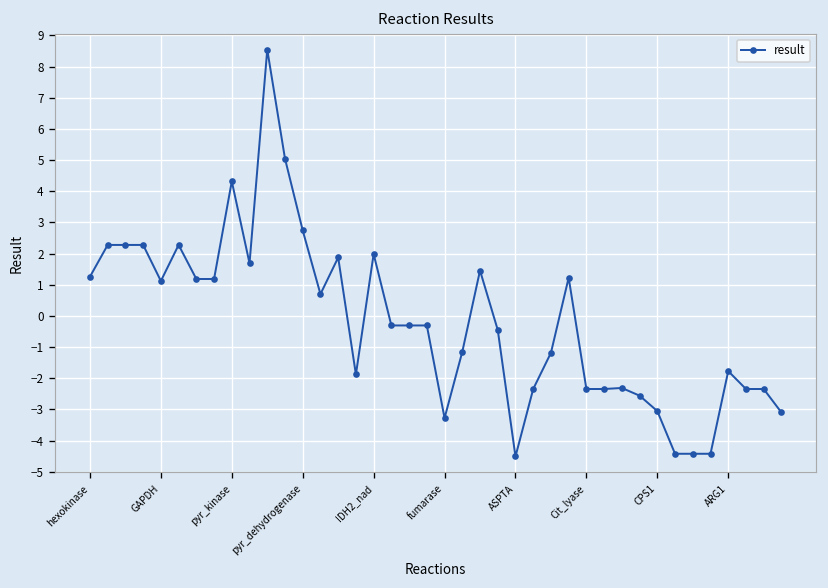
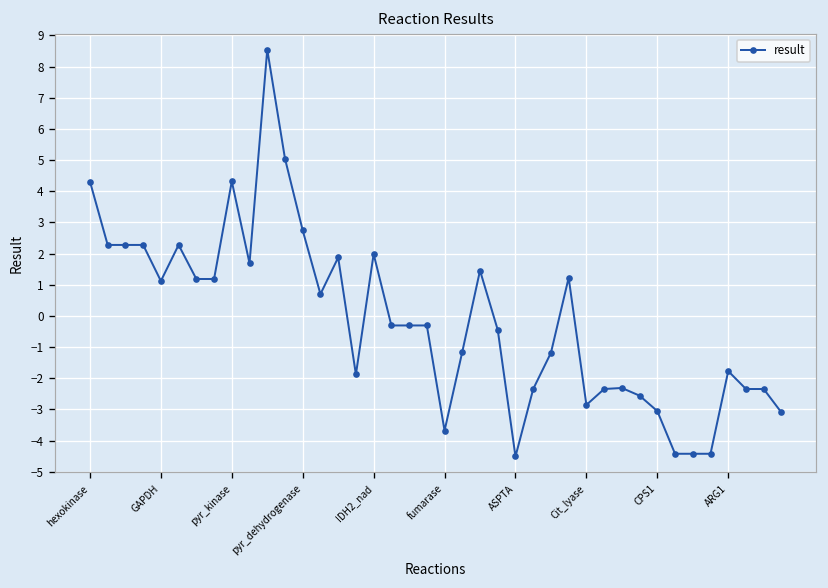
  {
-   "hexokinase": 1.3,
+   "hexokinase": 4.3,
    "GAPDH": 1.1,
    "pyr_kinase": 4.3,
    "pyr_dehydrogenase": 2.7,
    "IDH2_nad": 2.0,
-   "fumarase": -3.3,
+   "fumarase": -3.7,
    "ASPTA": -4.5,
-   "Cit_lyase": -2.3,
+   "Cit_lyase": -2.9,
    "CPS1": -3.1,
    "ARG1": -1.8
  }
